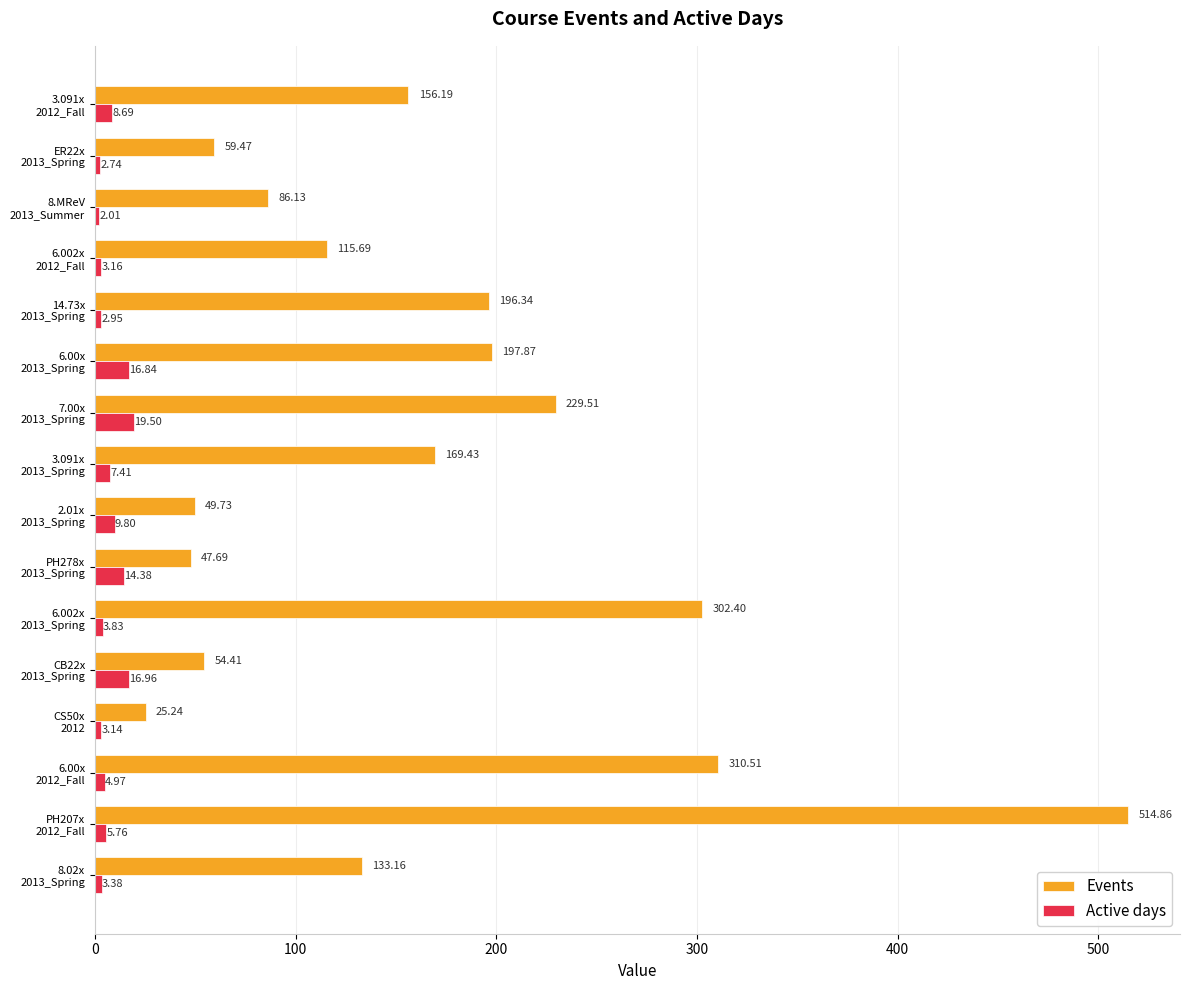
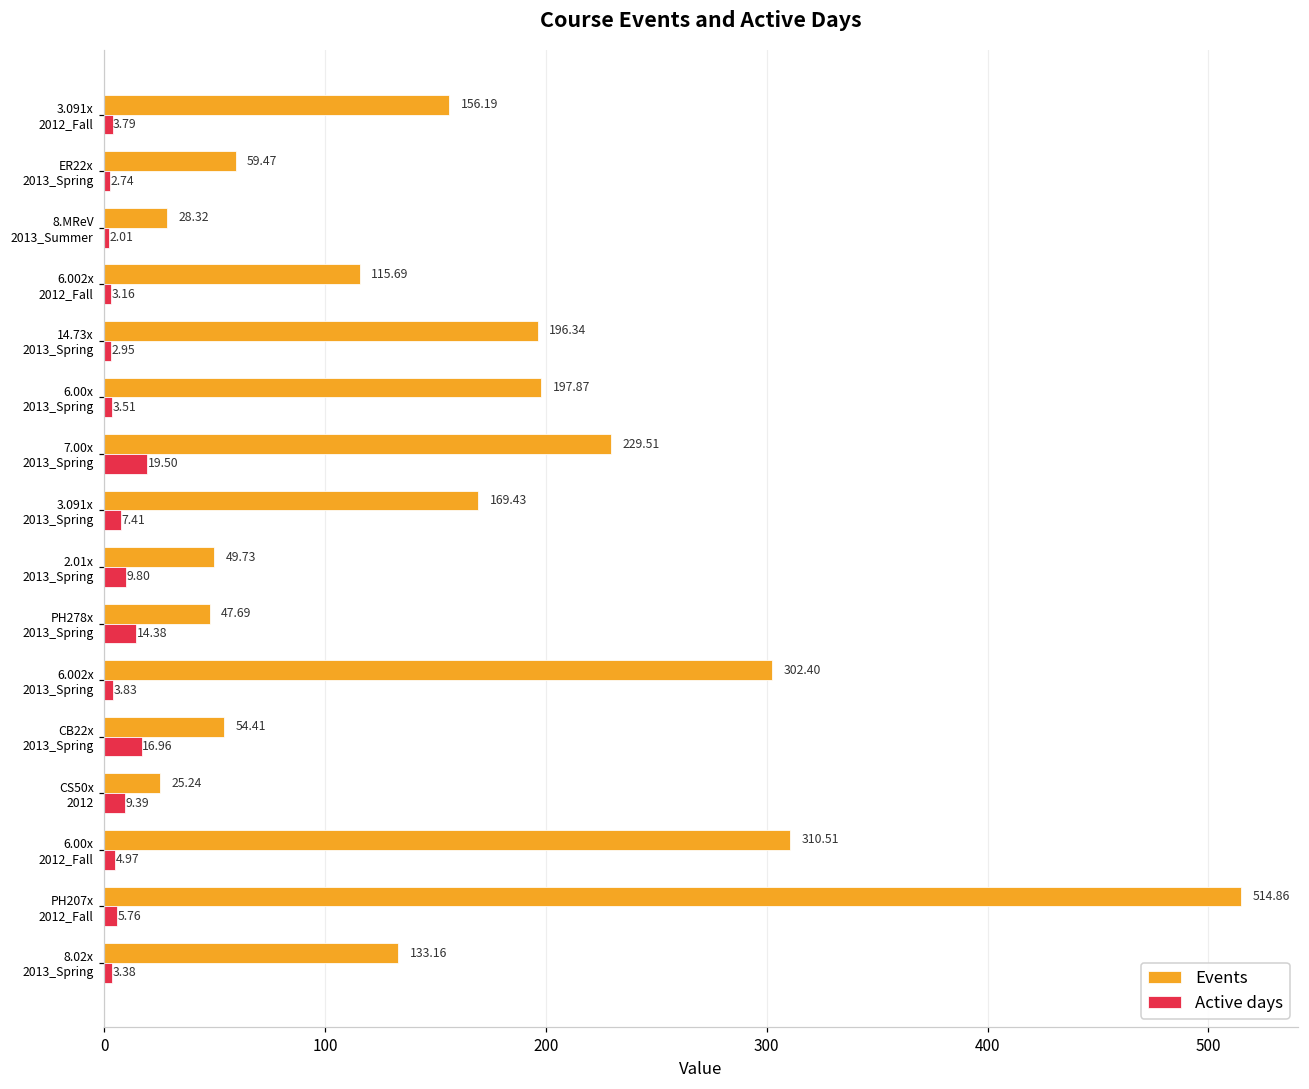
  {
    "Events": {
      "3.091x 2012_Fall": 156.19,
      "ER22x 2013_Spring": 59.47,
-     "8.MReV 2013_Summer": 86.13,
+     "8.MReV 2013_Summer": 28.32,
      "6.002x 2012_Fall": 115.69,
      "14.73x 2013_Spring": 196.34,
      "6.00x 2013_Spring": 197.87,
      "7.00x 2013_Spring": 229.51,
      "3.091x 2013_Spring": 169.43,
      "2.01x 2013_Spring": 49.73,
      "PH278x 2013_Spring": 47.69,
      "6.002x 2013_Spring": 302.40,
      "CB22x 2013_Spring": 54.41,
      "CS50x 2012": 25.24,
      "6.00x 2012_Fall": 310.51,
      "PH207x 2012_Fall": 514.86,
      "8.02x 2013_Spring": 133.16
    },
    "Active days": {
-     "3.091x 2012_Fall": 8.69,
+     "3.091x 2012_Fall": 3.79,
      "ER22x 2013_Spring": 2.74,
      "8.MReV 2013_Summer": 2.01,
      "6.002x 2012_Fall": 3.16,
      "14.73x 2013_Spring": 2.95,
-     "6.00x 2013_Spring": 16.84,
+     "6.00x 2013_Spring": 3.51,
      "7.00x 2013_Spring": 19.50,
      "3.091x 2013_Spring": 7.41,
      "2.01x 2013_Spring": 9.80,
      "PH278x 2013_Spring": 14.38,
      "6.002x 2013_Spring": 3.83,
      "CB22x 2013_Spring": 16.96,
-     "CS50x 2012": 3.14,
+     "CS50x 2012": 9.39,
      "6.00x 2012_Fall": 4.97,
      "PH207x 2012_Fall": 5.76,
      "8.02x 2013_Spring": 3.38
    }
  }
